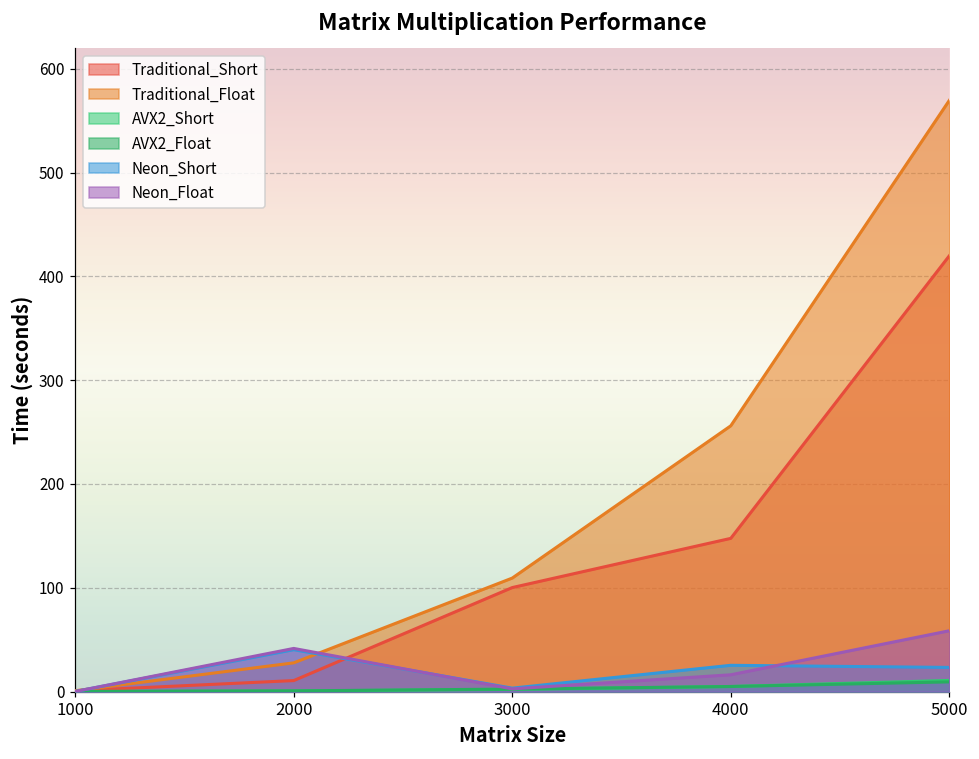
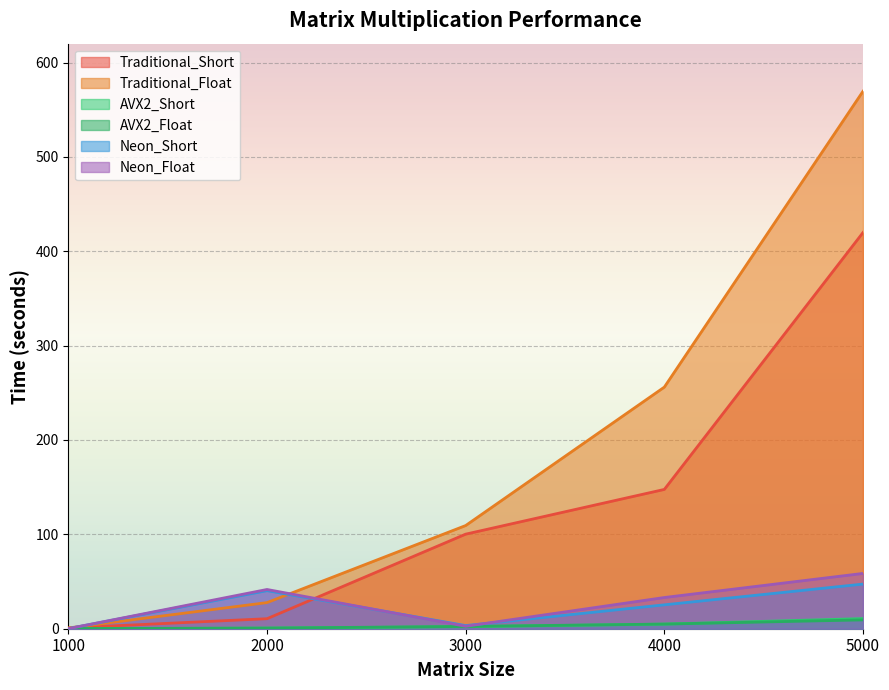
  {
    "Neon_Short": {
      "4000": 30,
-     "5000": 20
+     "5000": 50
    },
    "Neon_Float": {
-     "4000": 20,
+     "4000": 30,
      "5000": 60
    }
  }
